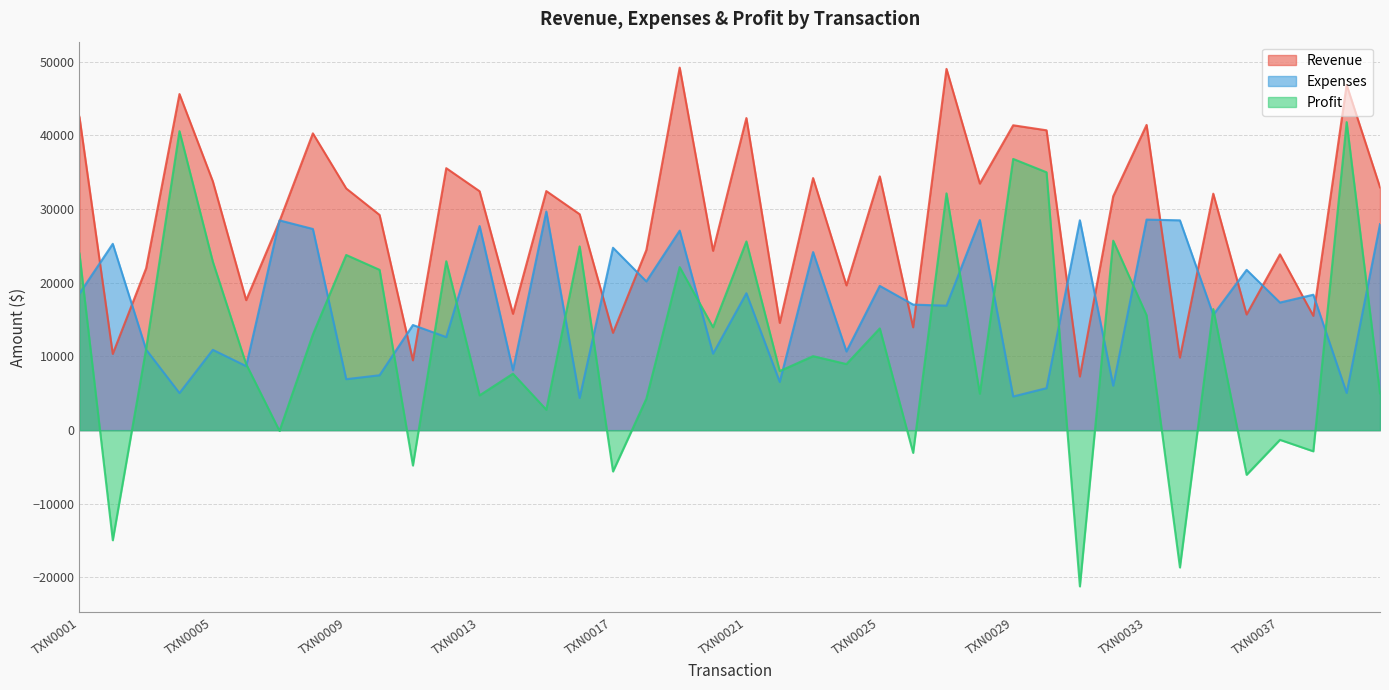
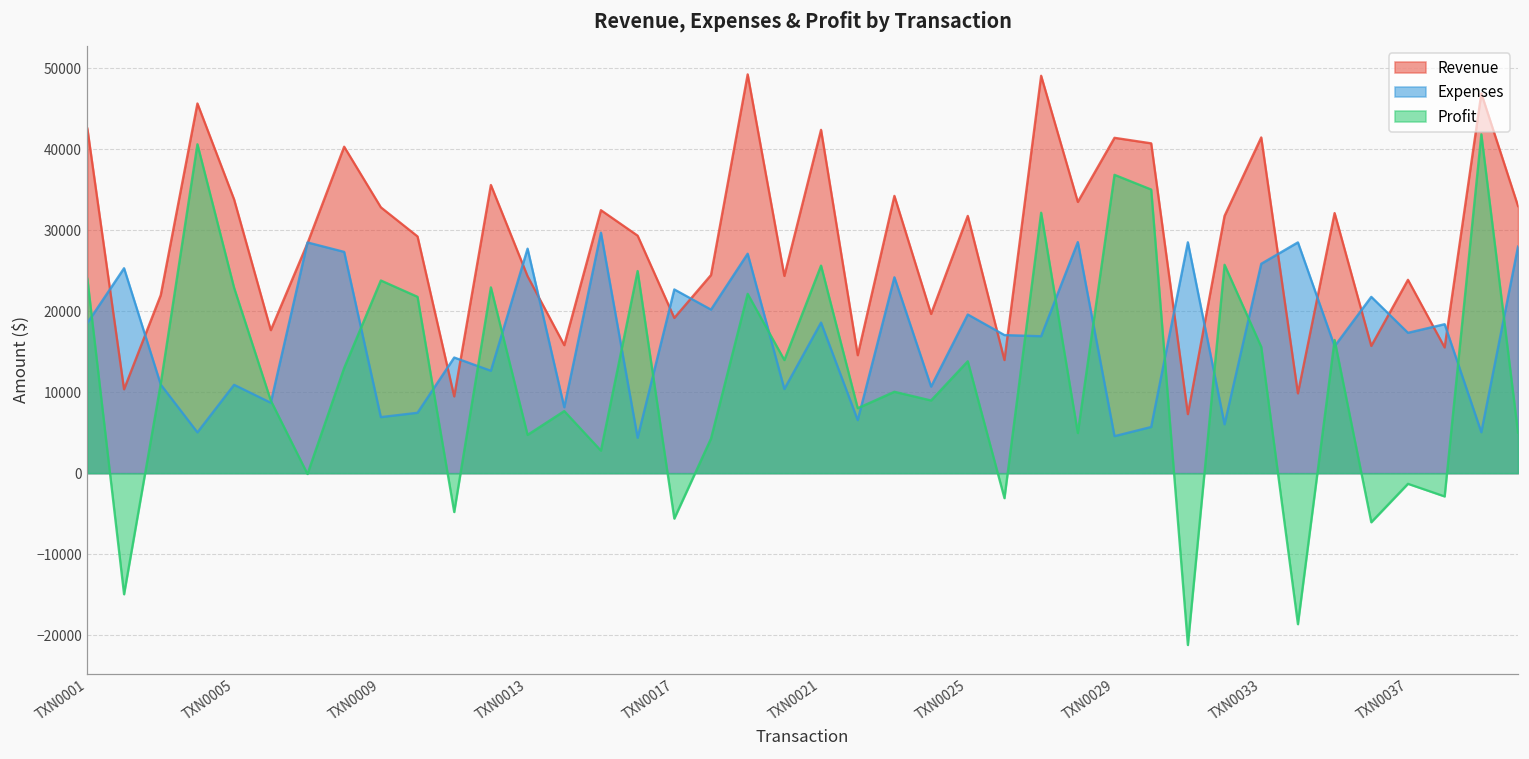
  {
    "Revenue": {
      "TXN0001": 43000,
      "TXN0005": 34000,
      "TXN0009": 33000,
-     "TXN0013": 32000,
-     "TXN0017": 13000,
+     "TXN0013": 24000,
+     "TXN0017": 19000,
      "TXN0021": 42000,
-     "TXN0025": 34000,
+     "TXN0025": 32000,
      "TXN0029": 41000,
      "TXN0033": 41000,
      "TXN0037": 24000
    },
    "Expenses": {
      "TXN0001": 19000,
      "TXN0005": 11000,
      "TXN0009": 7000,
      "TXN0013": 28000,
-     "TXN0017": 25000,
+     "TXN0017": 23000,
      "TXN0021": 19000,
      "TXN0025": 20000,
      "TXN0029": 5000,
-     "TXN0033": 29000,
+     "TXN0033": 26000,
      "TXN0037": 17000
    }
  }
